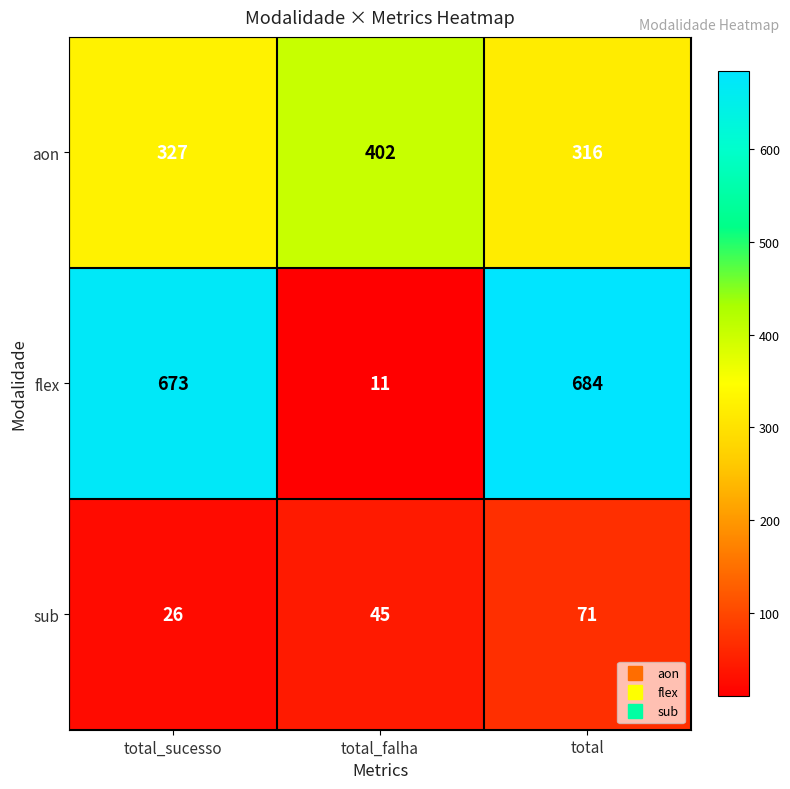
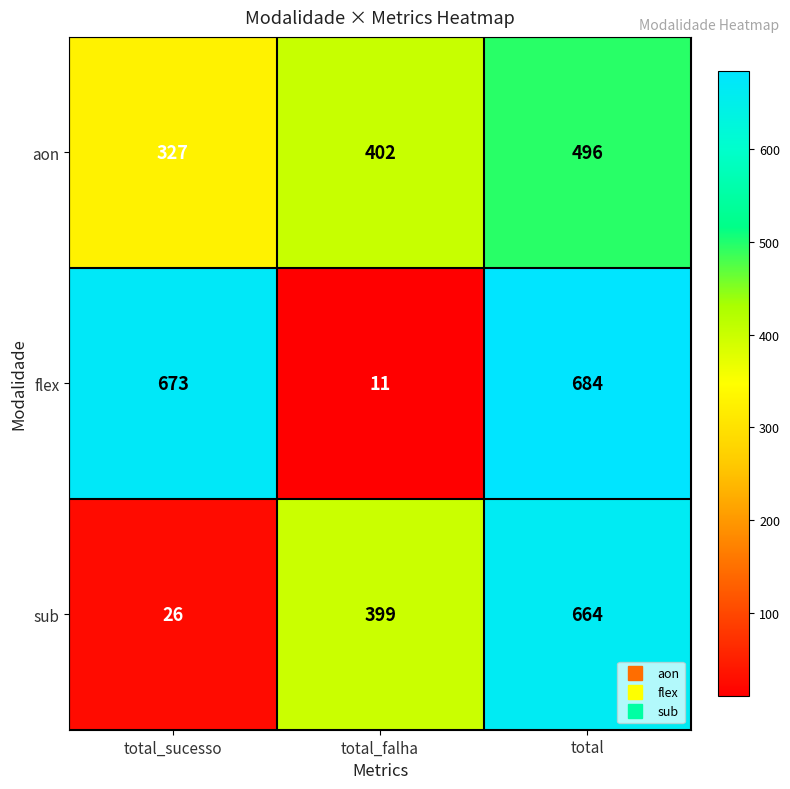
  {
    "aon": {
      "total_sucesso": 327,
      "total_falha": 402,
-     "total": 316
+     "total": 496
    },
    "flex": {
      "total_sucesso": 673,
      "total_falha": 11,
      "total": 684
    },
    "sub": {
      "total_sucesso": 26,
-     "total_falha": 45,
-     "total": 71
+     "total_falha": 399,
+     "total": 664
    }
  }
